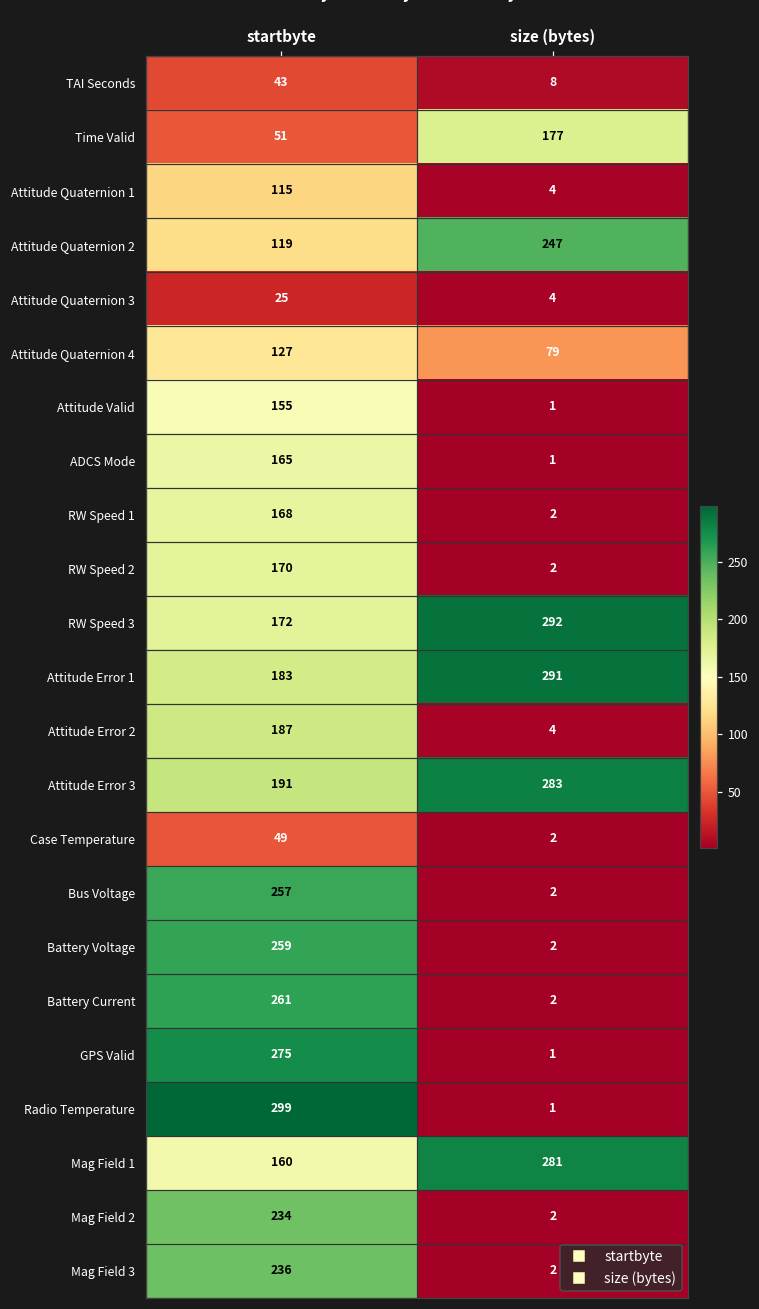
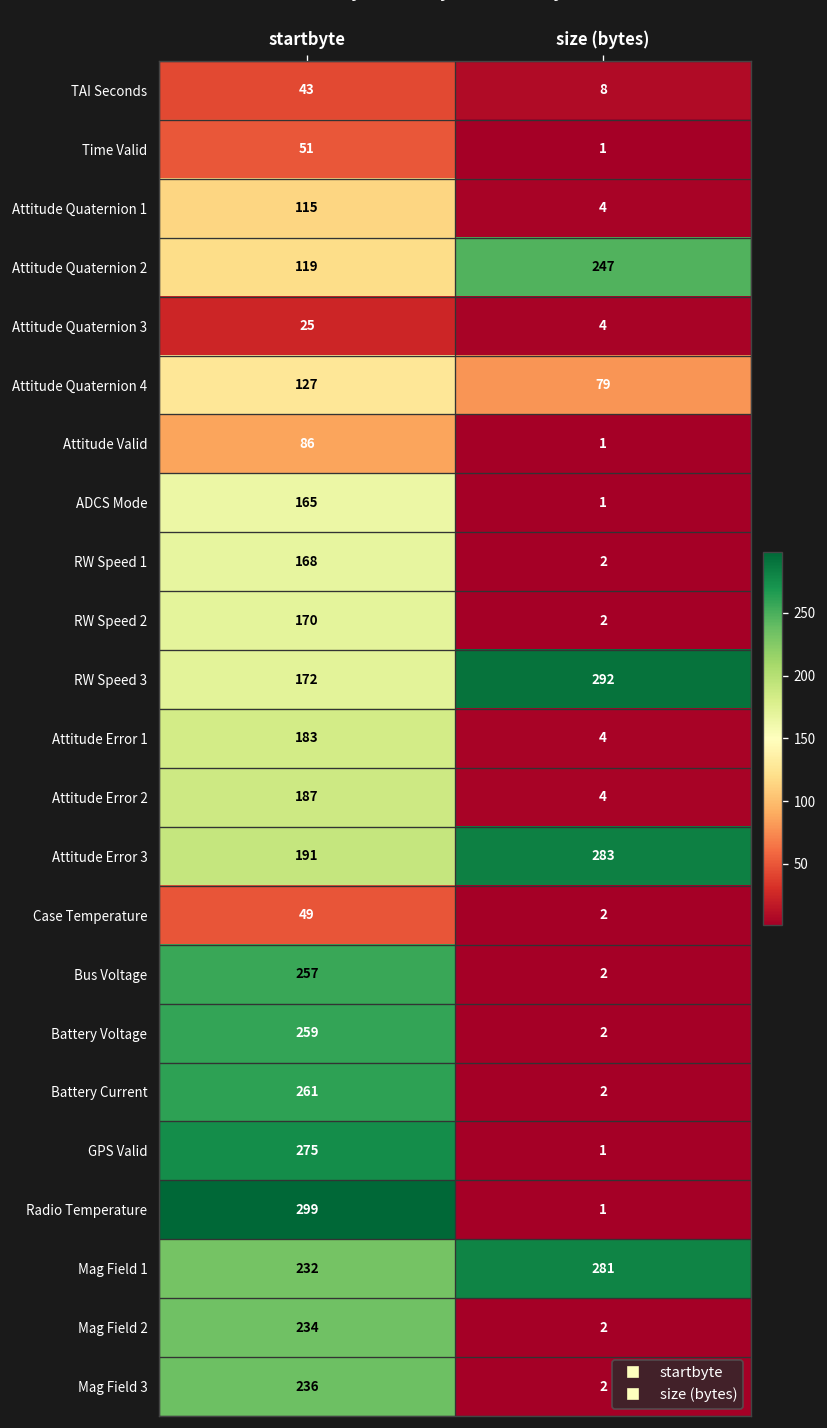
  {
    "TAI Seconds": {
      "startbyte": 43,
      "size (bytes)": 8
    },
    "Time Valid": {
      "startbyte": 51,
-     "size (bytes)": 177
+     "size (bytes)": 1
    },
    "Attitude Quaternion 1": {
      "startbyte": 115,
      "size (bytes)": 4
    },
    "Attitude Quaternion 2": {
      "startbyte": 119,
      "size (bytes)": 247
    },
    "Attitude Quaternion 3": {
      "startbyte": 25,
      "size (bytes)": 4
    },
    "Attitude Quaternion 4": {
      "startbyte": 127,
      "size (bytes)": 79
    },
    "Attitude Valid": {
-     "startbyte": 155,
+     "startbyte": 86,
      "size (bytes)": 1
    },
    "ADCS Mode": {
      "startbyte": 165,
      "size (bytes)": 1
    },
    "RW Speed 1": {
      "startbyte": 168,
      "size (bytes)": 2
    },
    "RW Speed 2": {
      "startbyte": 170,
      "size (bytes)": 2
    },
    "RW Speed 3": {
      "startbyte": 172,
      "size (bytes)": 292
    },
    "Attitude Error 1": {
      "startbyte": 183,
-     "size (bytes)": 291
+     "size (bytes)": 4
    },
    "Attitude Error 2": {
      "startbyte": 187,
      "size (bytes)": 4
    },
    "Attitude Error 3": {
      "startbyte": 191,
      "size (bytes)": 283
    },
    "Case Temperature": {
      "startbyte": 49,
      "size (bytes)": 2
    },
    "Bus Voltage": {
      "startbyte": 257,
      "size (bytes)": 2
    },
    "Battery Voltage": {
      "startbyte": 259,
      "size (bytes)": 2
    },
    "Battery Current": {
      "startbyte": 261,
      "size (bytes)": 2
    },
    "GPS Valid": {
      "startbyte": 275,
      "size (bytes)": 1
    },
    "Radio Temperature": {
      "startbyte": 299,
      "size (bytes)": 1
    },
    "Mag Field 1": {
-     "startbyte": 160,
+     "startbyte": 232,
      "size (bytes)": 281
    },
    "Mag Field 2": {
      "startbyte": 234,
      "size (bytes)": 2
    },
    "Mag Field 3": {
      "startbyte": 236,
      "size (bytes)": 2
    }
  }
